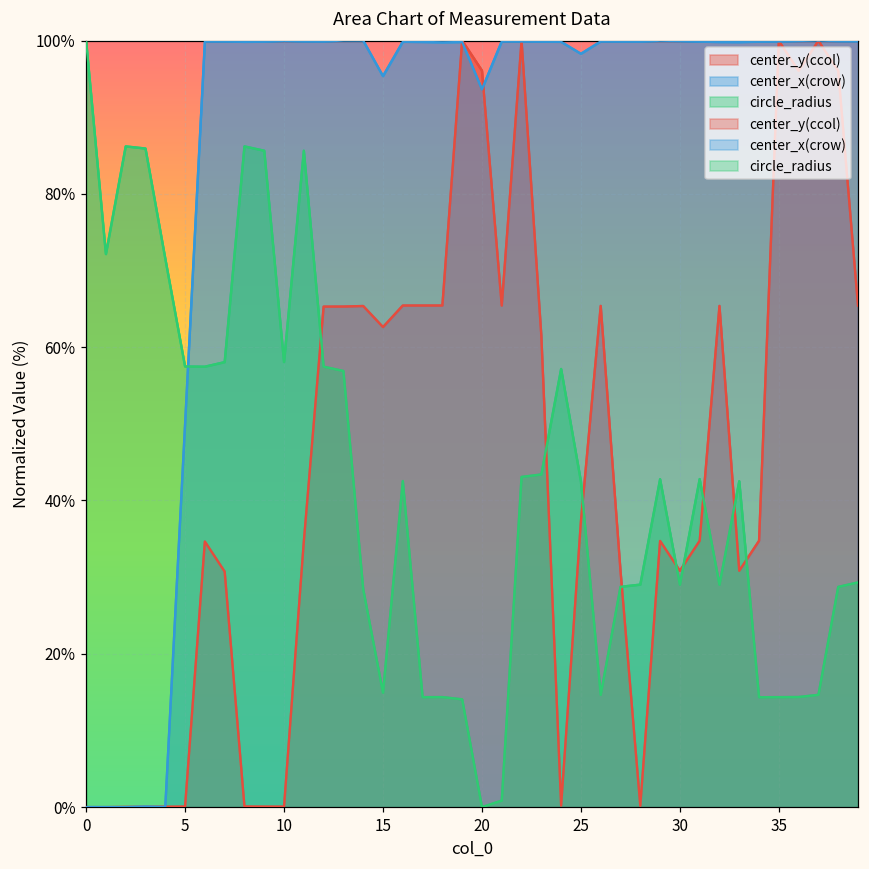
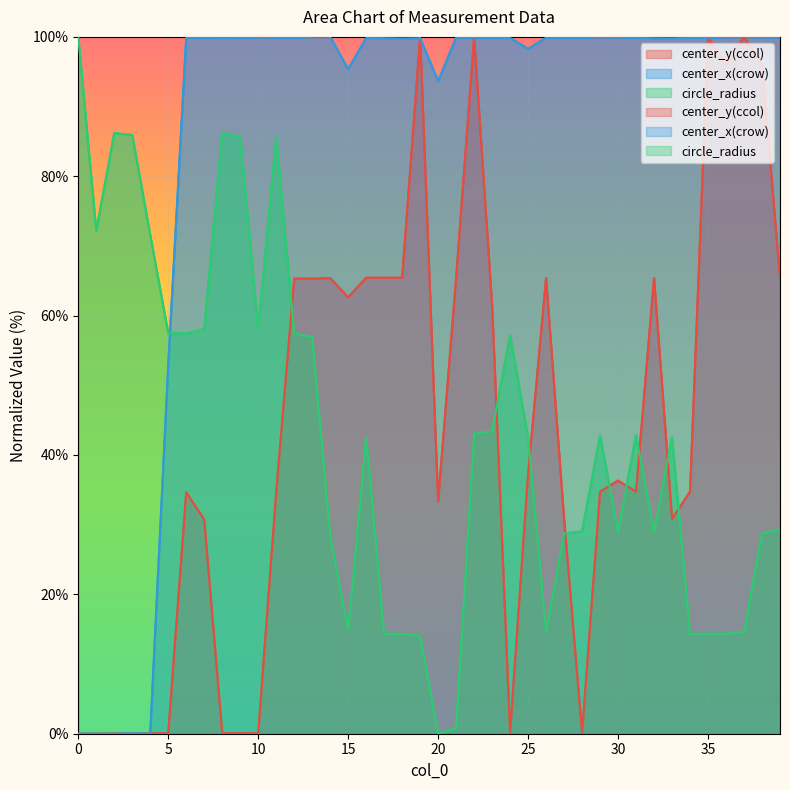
  {
    "center_y(ccol)": {
      "5": "0%",
      "10": "0%",
      "15": "63%",
-     "20": "96%",
+     "20": "33%",
      "25": "37%",
-     "30": "31%"
+     "30": "36%"
    },
    "center_x(crow)": {
-     "5": "50%",
+     "5": "53%",
      "10": "100%",
      "15": "95%",
      "20": "94%",
      "25": "98%",
      "30": "100%"
    },
    "circle_radius": {
      "0": "100%",
      "5": "57%",
      "10": "58%",
      "15": "15%",
      "20": "0%",
      "25": "43%",
      "30": "29%",
      "35": "14%"
    }
  }
